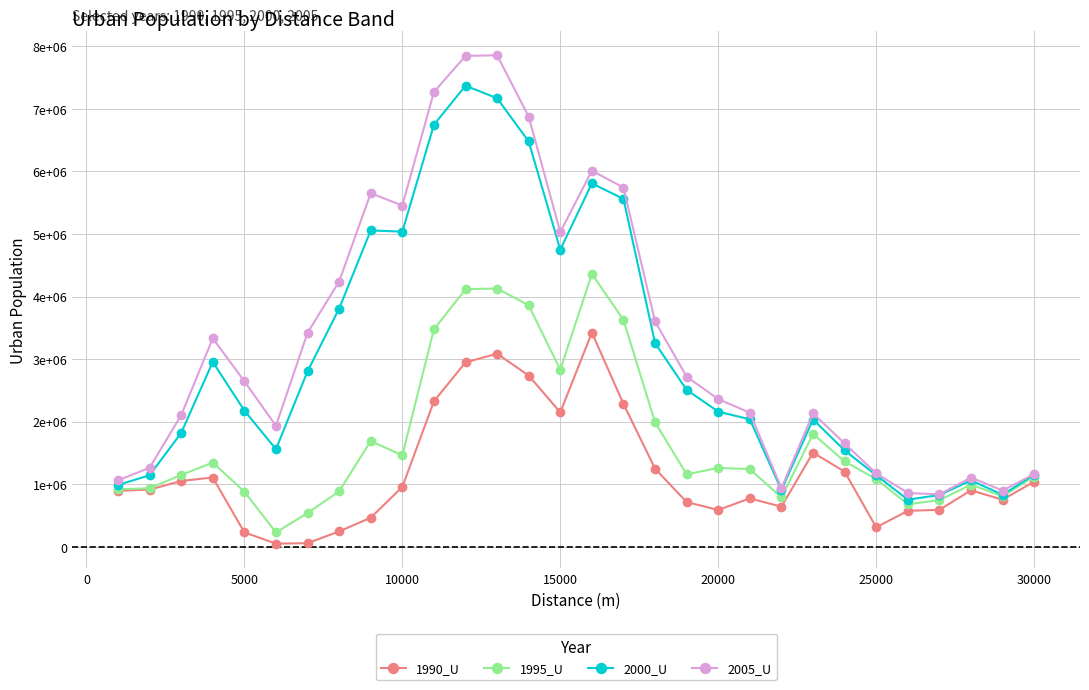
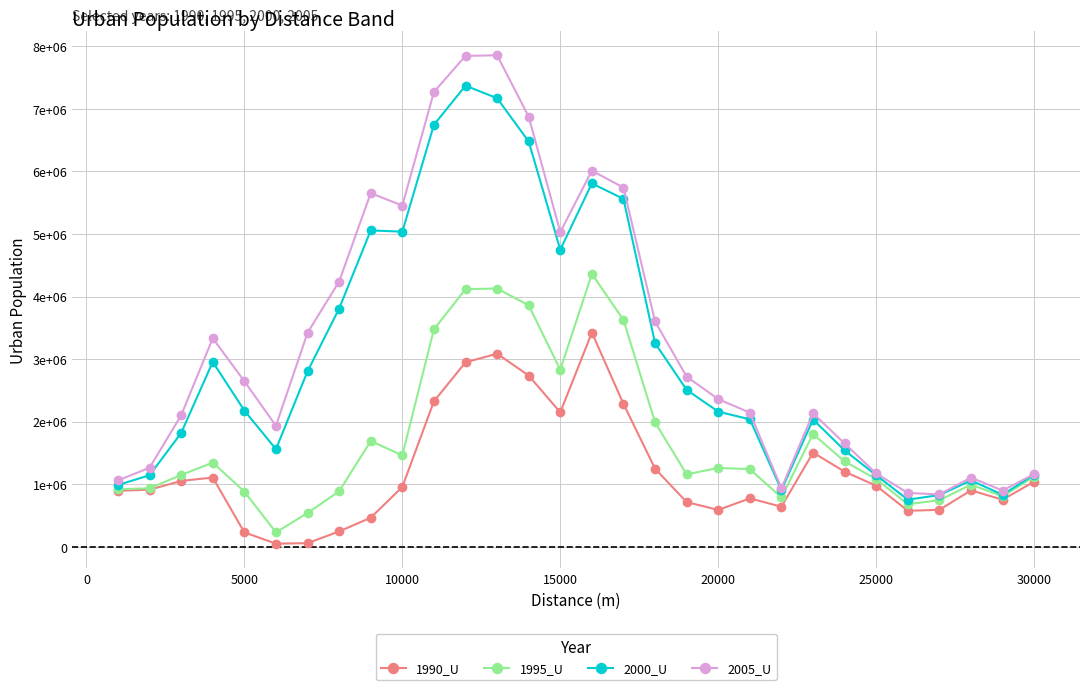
  {
    "1990_U": {
      "5000": 200000,
      "10000": 1000000,
      "15000": 2100000,
      "20000": 600000,
-     "25000": 300000,
+     "25000": 1000000,
      "30000": 1000000
    },
    "1995_U": {
      "5000": 900000,
      "10000": 1500000,
      "15000": 2800000,
      "20000": 1300000,
      "25000": 1100000
    },
    "2000_U": {
      "5000": 2200000,
      "10000": 5000000,
      "15000": 4700000,
      "20000": 2200000
    },
    "2005_U": {
      "5000": 2600000,
      "10000": 5500000,
      "15000": 5000000,
      "20000": 2400000
    }
  }
